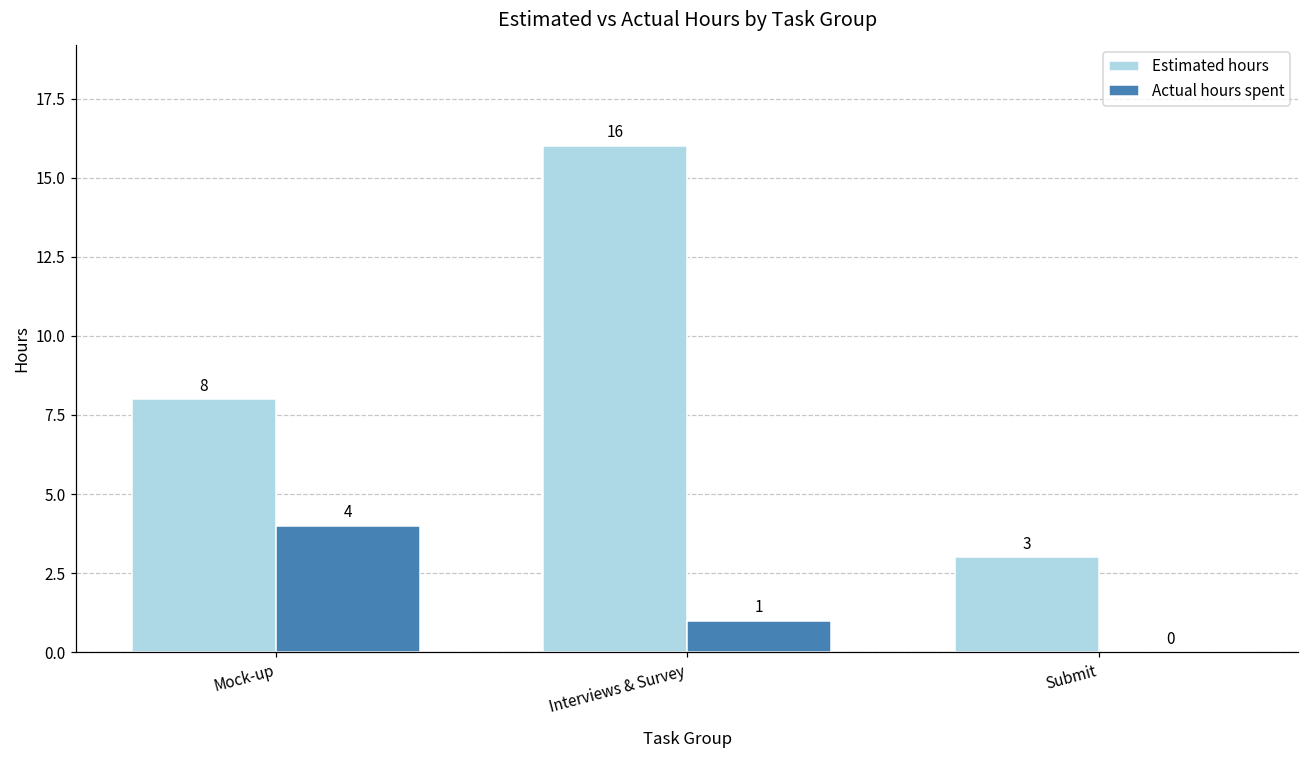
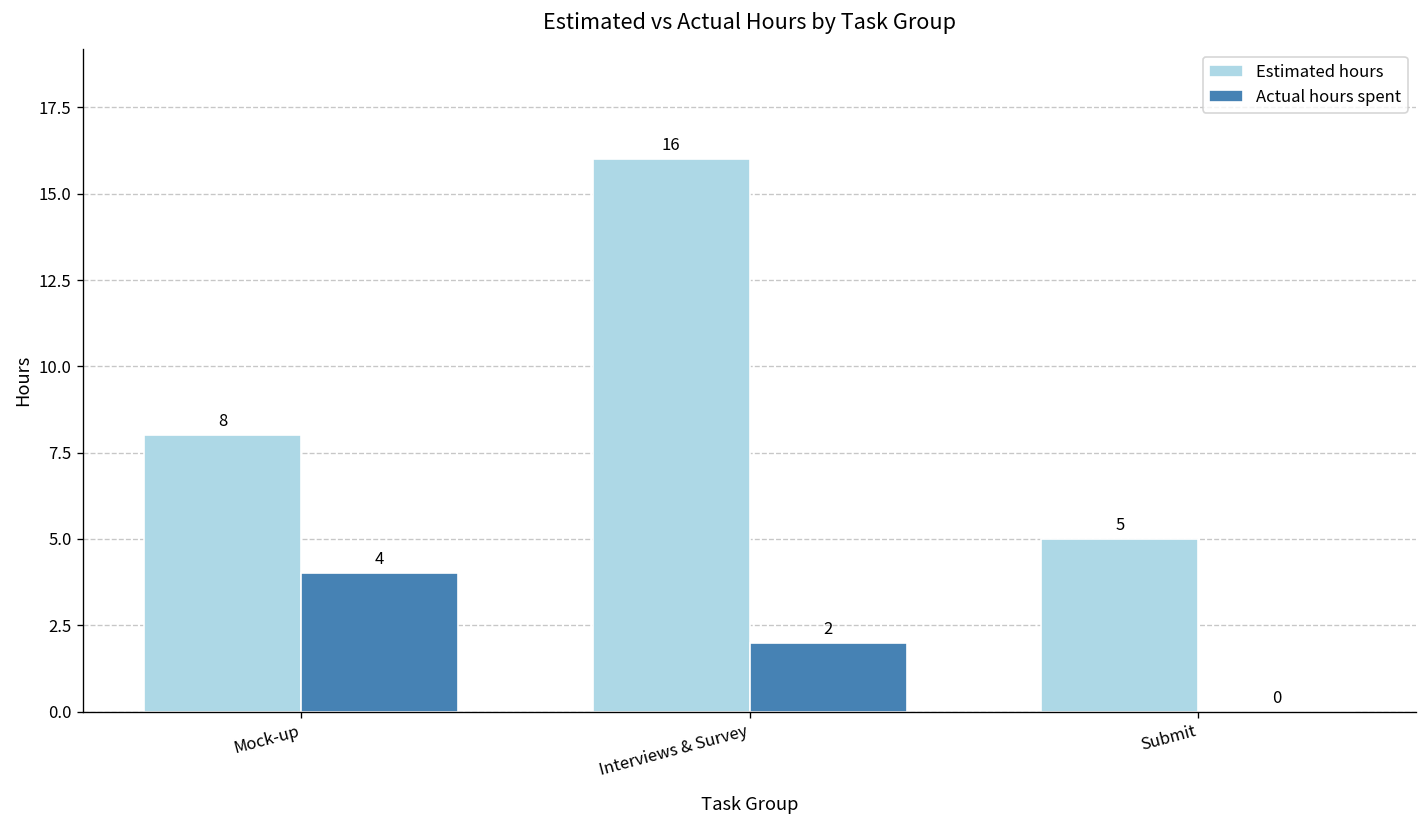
  {
    "Estimated hours": {
      "Mock-up": 8,
      "Interviews & Survey": 16,
-     "Submit": 3
+     "Submit": 5
    },
    "Actual hours spent": {
      "Mock-up": 4,
-     "Interviews & Survey": 1,
+     "Interviews & Survey": 2,
      "Submit": 0
    }
  }
